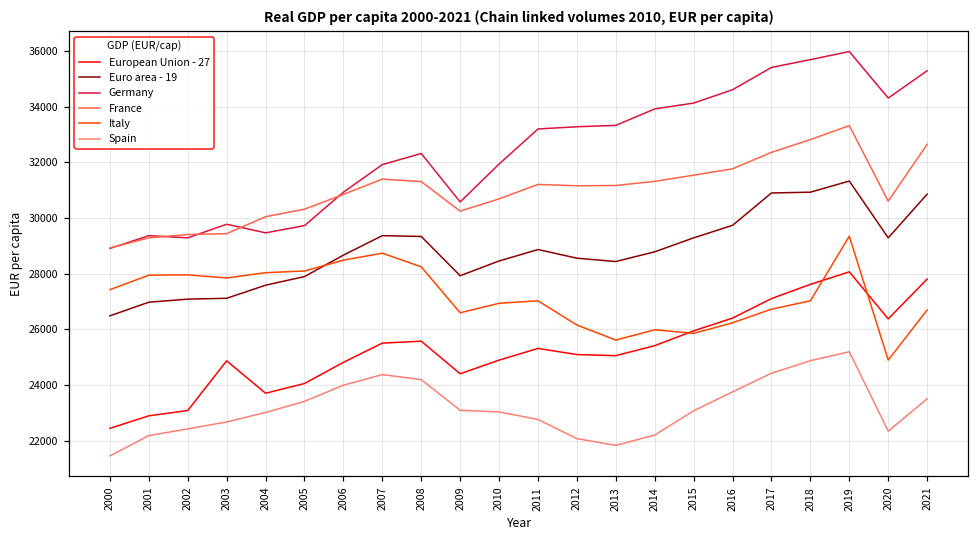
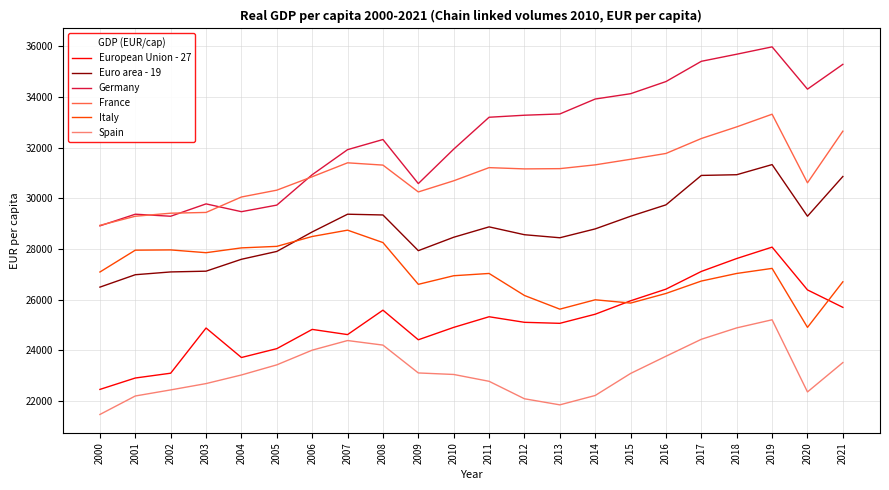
  {
    "European Union - 27": {
      "2000": 22500,
      "2001": 22900,
      "2002": 23100,
      "2003": 24900,
      "2004": 23700,
      "2005": 24100,
      "2006": 24800,
-     "2007": 25500,
+     "2007": 24600,
      "2008": 25600,
      "2009": 24400,
      "2010": 24900,
      "2011": 25300,
      "2012": 25100,
      "2013": 25100,
      "2014": 25400,
      "2016": 26400,
      "2017": 27100,
      "2018": 27600,
      "2019": 28100,
      "2020": 26400,
-     "2021": 27800
+     "2021": 25700
    },
    "Euro area - 19": {
      "2000": 26500,
      "2001": 27000,
      "2002": 27100,
      "2003": 27100,
      "2004": 27600,
      "2005": 27900,
      "2006": 28700,
      "2007": 29400,
      "2008": 29300,
      "2009": 27900,
      "2010": 28500,
      "2011": 28900,
      "2012": 28600,
      "2013": 28400,
      "2014": 28800,
      "2015": 29300,
      "2016": 29700,
      "2017": 30900,
      "2018": 30900,
      "2019": 31300,
      "2020": 29300,
      "2021": 30900
    },
    "Germany": {
      "2002": 29300,
      "2003": 29800,
      "2004": 29500,
      "2005": 29700,
      "2007": 31900,
      "2008": 32300,
      "2009": 30600,
      "2010": 31900,
      "2011": 33200,
      "2012": 33300,
      "2013": 33300,
      "2014": 33900,
      "2015": 34100,
      "2016": 34600,
      "2017": 35400,
      "2018": 35700,
      "2019": 36000,
      "2020": 34300,
      "2021": 35300
    },
    "Italy": {
-     "2000": 27400,
+     "2000": 27100,
      "2001": 28000,
      "2002": 28000,
      "2003": 27900,
      "2004": 28000,
      "2005": 28100,
      "2006": 28500,
      "2007": 28700,
      "2008": 28300,
      "2009": 26600,
      "2010": 26900,
      "2011": 27000,
      "2012": 26200,
      "2013": 25600,
      "2014": 26000,
      "2016": 26200,
      "2017": 26700,
      "2018": 27000,
-     "2019": 29300,
+     "2019": 27200,
      "2020": 24900,
      "2021": 26700
    }
  }
